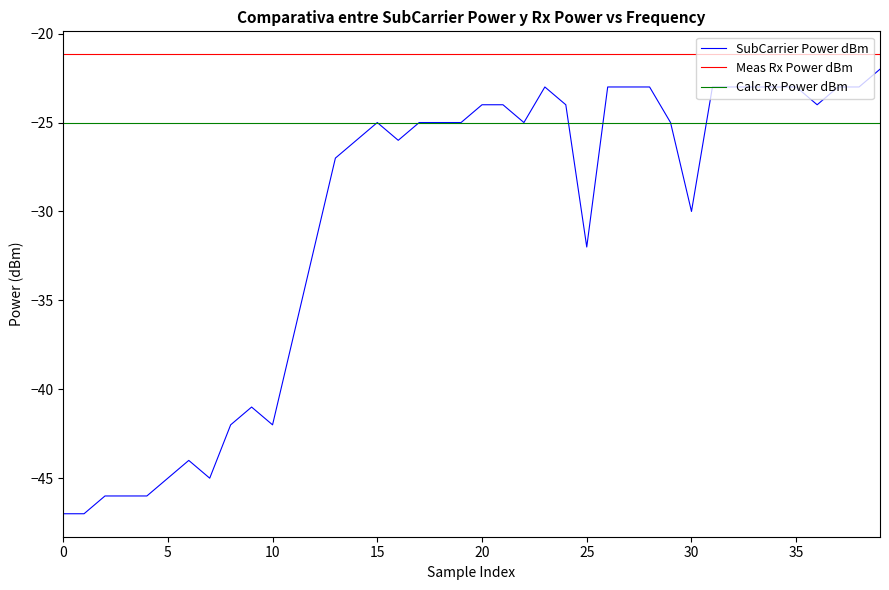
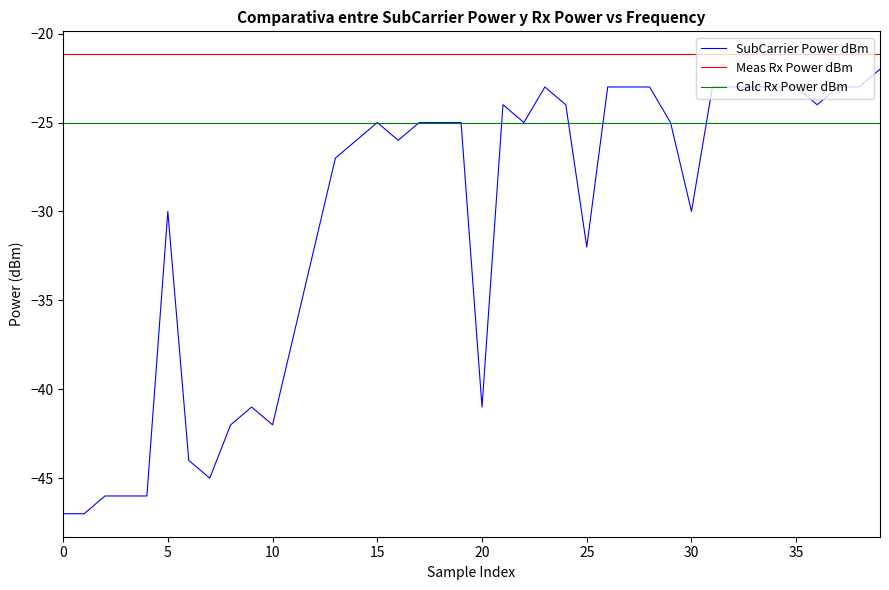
  {
    "SubCarrier Power dBm": {
      "0": -47,
-     "5": -45,
+     "5": -30,
      "10": -42,
-     "20": -24,
+     "20": -41,
      "25": -32,
      "30": -30
    },
    "Meas Rx Power dBm": {
      "0": -21.2,
      "5": -21.2,
      "10": -21.2,
      "15": -21.2,
      "20": -21.2,
      "25": -21.2,
      "30": -21.2
    },
    "Calc Rx Power dBm": {
      "0": -25,
      "5": -25,
      "10": -25,
      "20": -25,
      "25": -25,
      "30": -25,
      "35": -25
    }
  }
